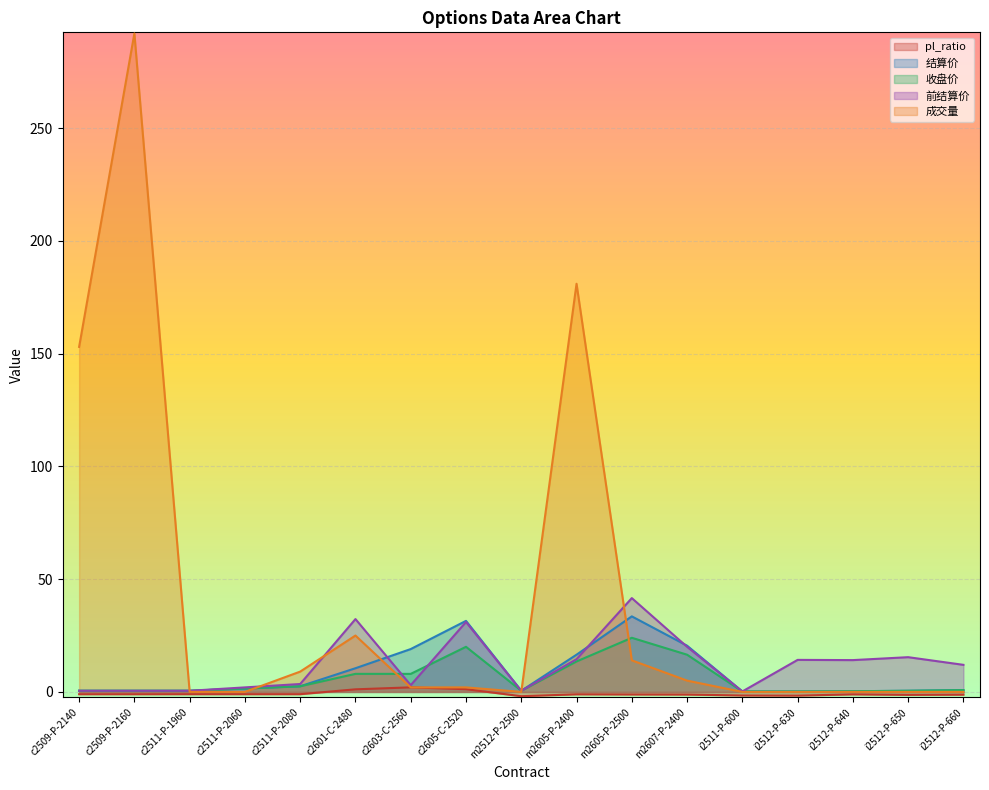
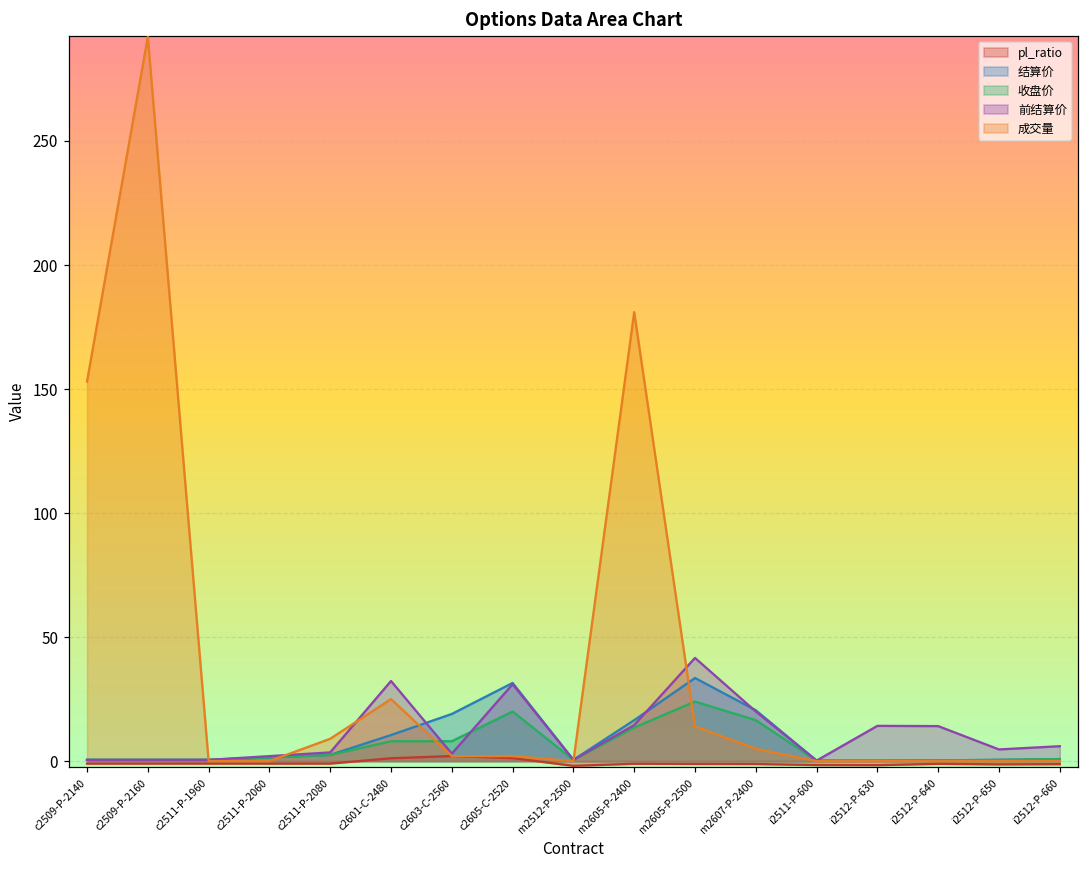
  {
    "前结算价": {
      "c2601-C-2480": 32,
      "m2605-P-2500": 42,
      "i2512-P-630": 14,
      "i2512-P-640": 14,
-     "i2512-P-650": 15,
-     "i2512-P-660": 12
+     "i2512-P-650": 5,
+     "i2512-P-660": 6
    }
  }
